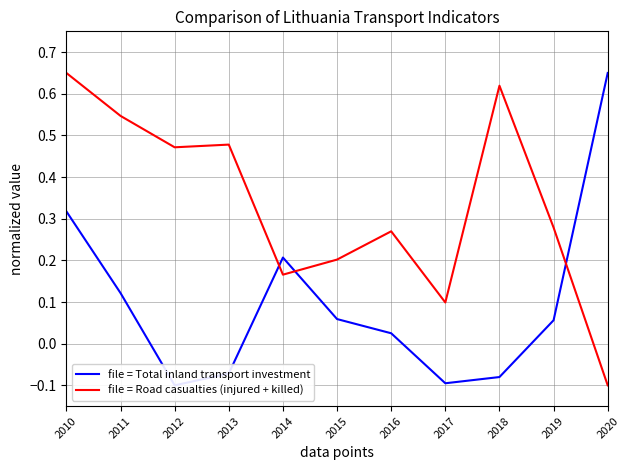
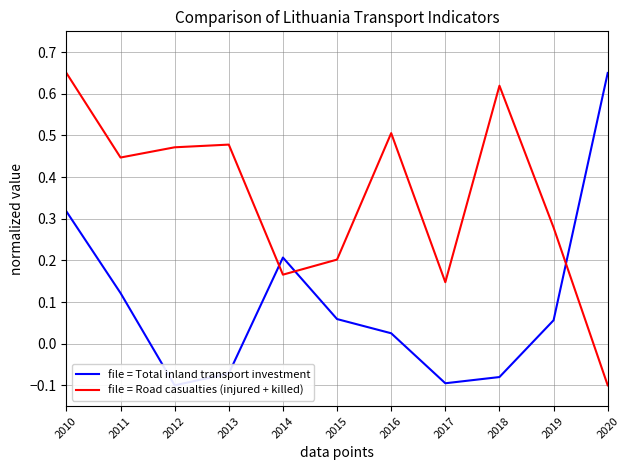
  {
    "file = Total inland transport investment": {
      "2010": 0.32,
      "2011": 0.12,
      "2014": 0.21,
      "2015": 0.06,
      "2016": 0.02,
      "2017": -0.10,
      "2018": -0.08,
      "2019": 0.06,
      "2020": 0.65
    },
    "file = Road casualties (injured + killed)": {
      "2010": 0.65,
-     "2011": 0.55,
+     "2011": 0.45,
      "2012": 0.47,
      "2013": 0.48,
      "2014": 0.17,
      "2015": 0.20,
-     "2016": 0.27,
-     "2017": 0.10,
+     "2016": 0.51,
+     "2017": 0.15,
      "2018": 0.62,
      "2019": 0.28,
      "2020": -0.10
    }
  }
